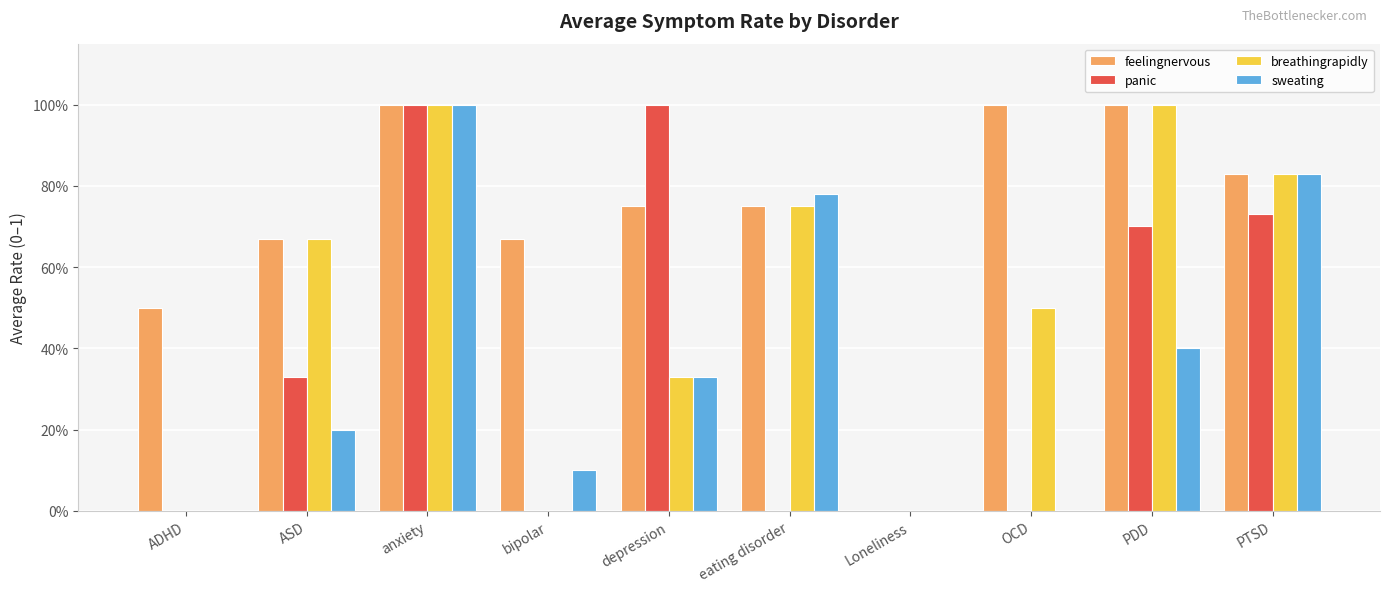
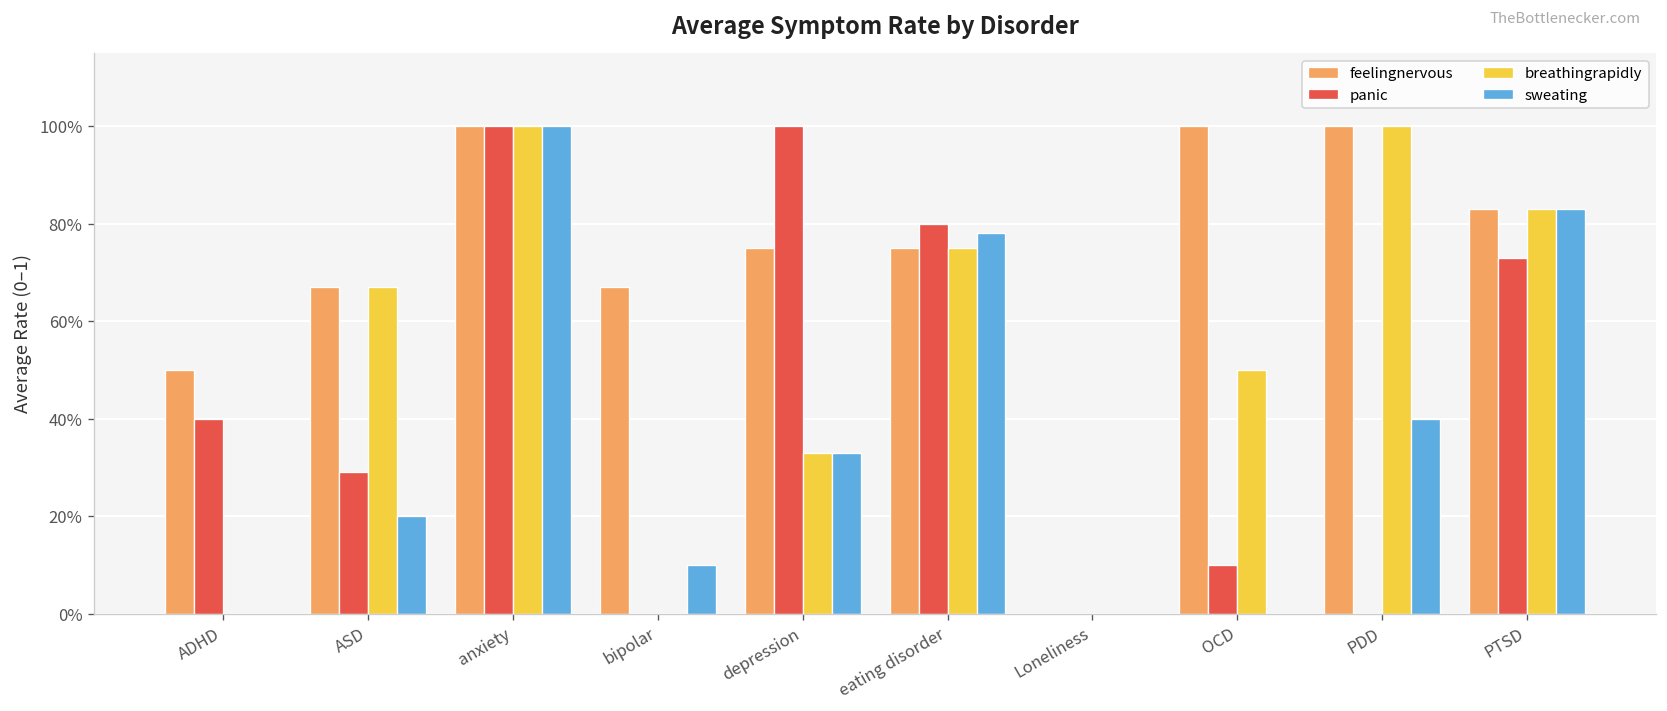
  {
    "panic": {
-     "ADHD": "0%",
-     "ASD": "33%",
+     "ADHD": "40%",
+     "ASD": "29%",
      "anxiety": "100%",
      "bipolar": "0%",
      "depression": "100%",
-     "eating disorder": "0%",
+     "eating disorder": "80%",
      "Loneliness": "0%",
-     "OCD": "0%",
-     "PDD": "70%",
+     "OCD": "10%",
+     "PDD": "0%",
      "PTSD": "73%"
    },
    "sweating": {
      "ADHD": "0%",
      "ASD": "20%",
      "anxiety": "100%",
      "bipolar": "10%",
      "depression": "33%",
      "eating disorder": "78%",
      "Loneliness": "0%",
      "OCD": "0%",
      "PDD": "40%",
      "PTSD": "83%"
    }
  }
